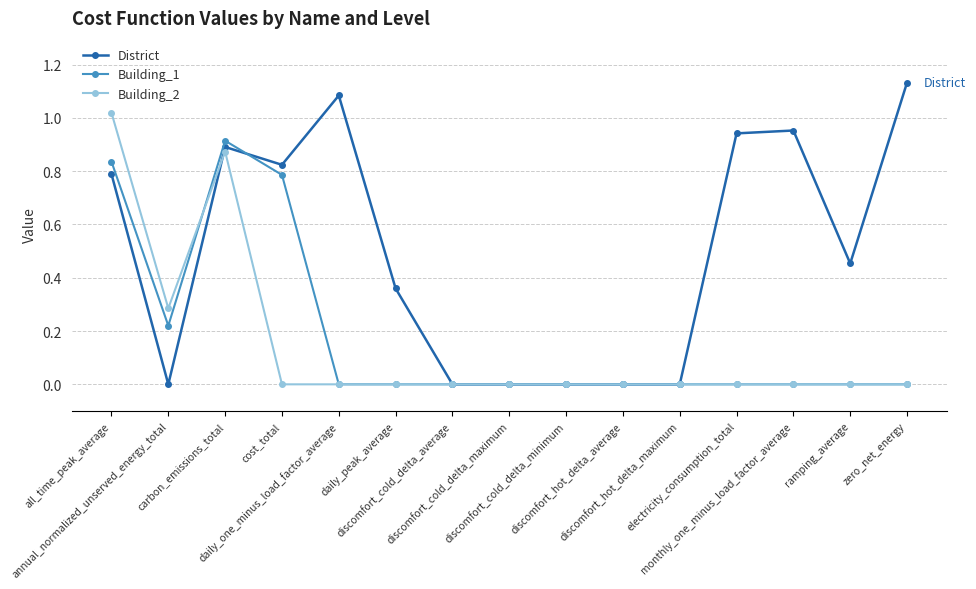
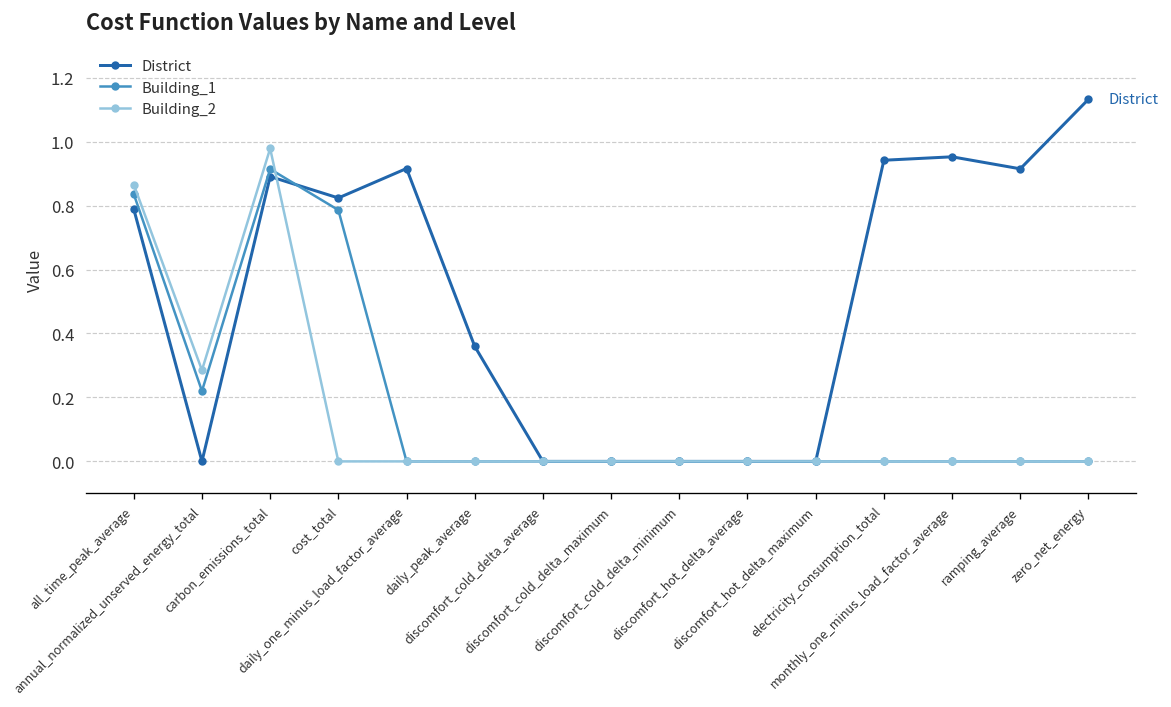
  {
    "District": {
      "all_time_peak_average": 0.79,
      "annual_normalized_unserved_energy_total": 0.00,
      "carbon_emissions_total": 0.89,
      "cost_total": 0.82,
-     "daily_one_minus_load_factor_average": 1.08,
+     "daily_one_minus_load_factor_average": 0.92,
      "daily_peak_average": 0.36,
      "electricity_consumption_total": 0.94,
      "monthly_one_minus_load_factor_average": 0.95,
-     "ramping_average": 0.45,
+     "ramping_average": 0.91,
      "zero_net_energy": 1.13
    },
    "Building_1": {
      "all_time_peak_average": 0.84,
      "annual_normalized_unserved_energy_total": 0.22,
      "carbon_emissions_total": 0.91,
      "cost_total": 0.79
    },
    "Building_2": {
-     "all_time_peak_average": 1.02,
+     "all_time_peak_average": 0.87,
      "annual_normalized_unserved_energy_total": 0.29,
-     "carbon_emissions_total": 0.87,
+     "carbon_emissions_total": 0.98,
      "cost_total": 0.00
    }
  }
